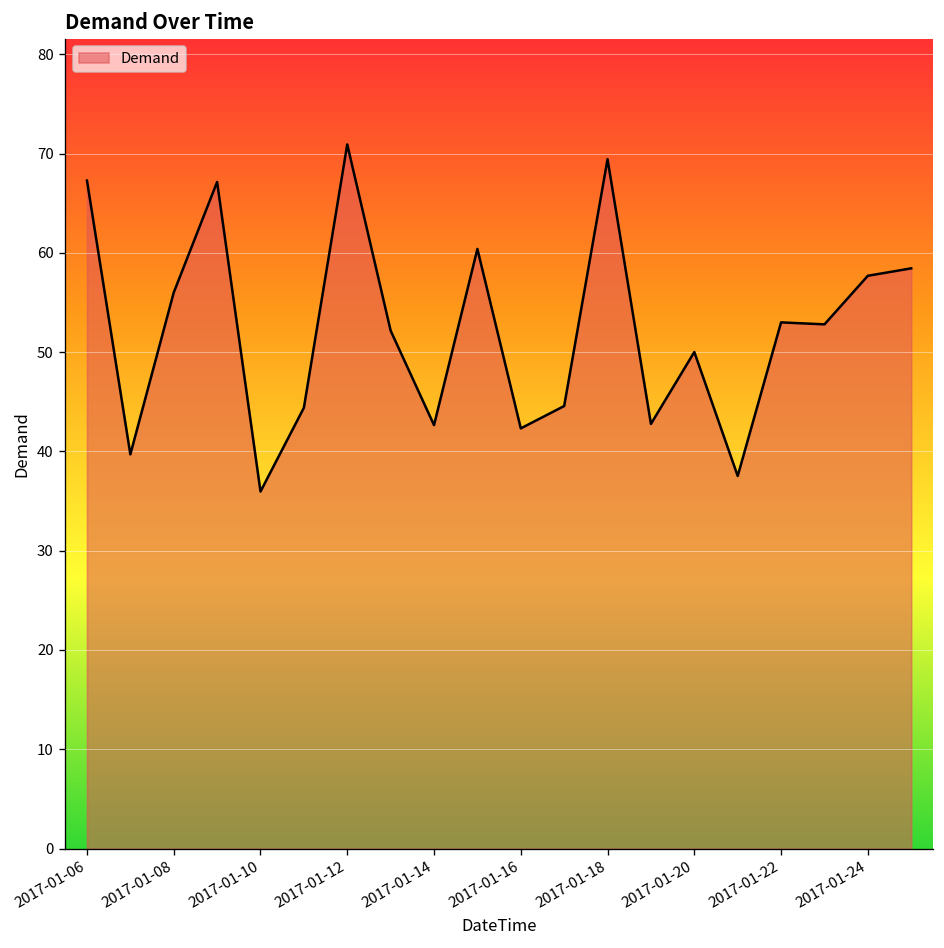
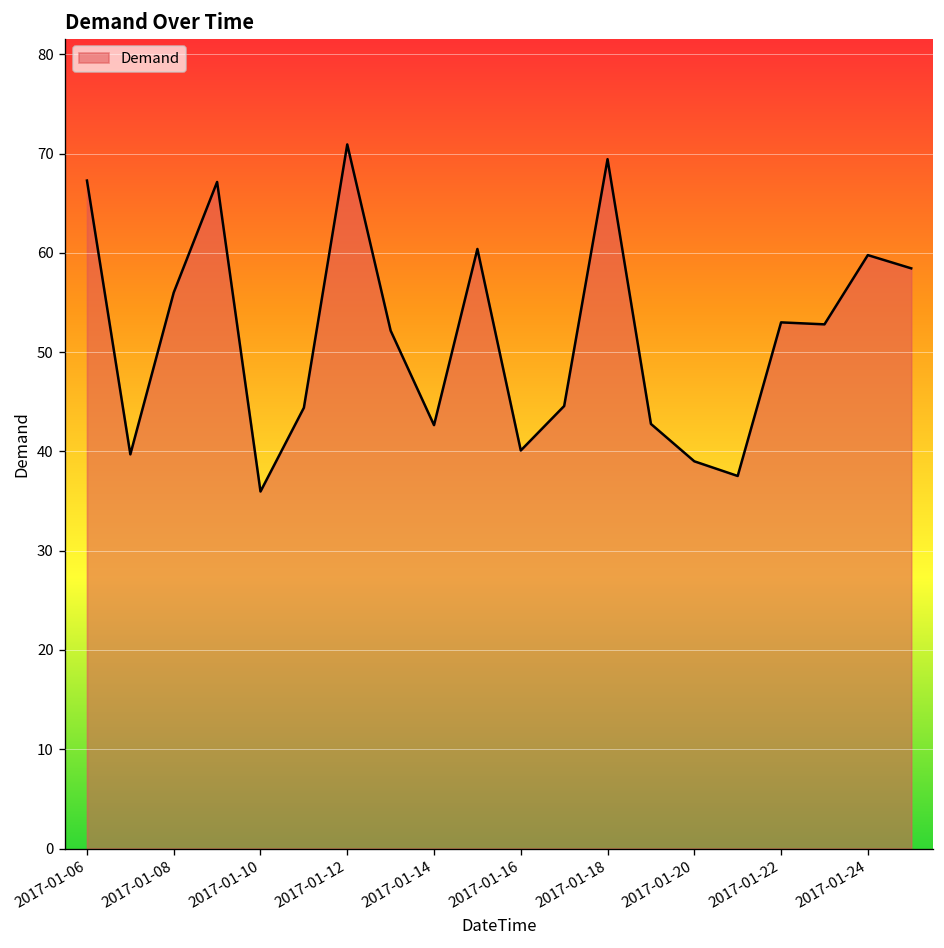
  {
    "2017-01-06": 67,
    "2017-01-08": 56,
    "2017-01-10": 36,
    "2017-01-12": 71,
    "2017-01-14": 43,
-   "2017-01-16": 42,
+   "2017-01-16": 40,
    "2017-01-18": 69,
-   "2017-01-20": 50,
+   "2017-01-20": 39,
    "2017-01-22": 53,
-   "2017-01-24": 58
+   "2017-01-24": 60
  }
